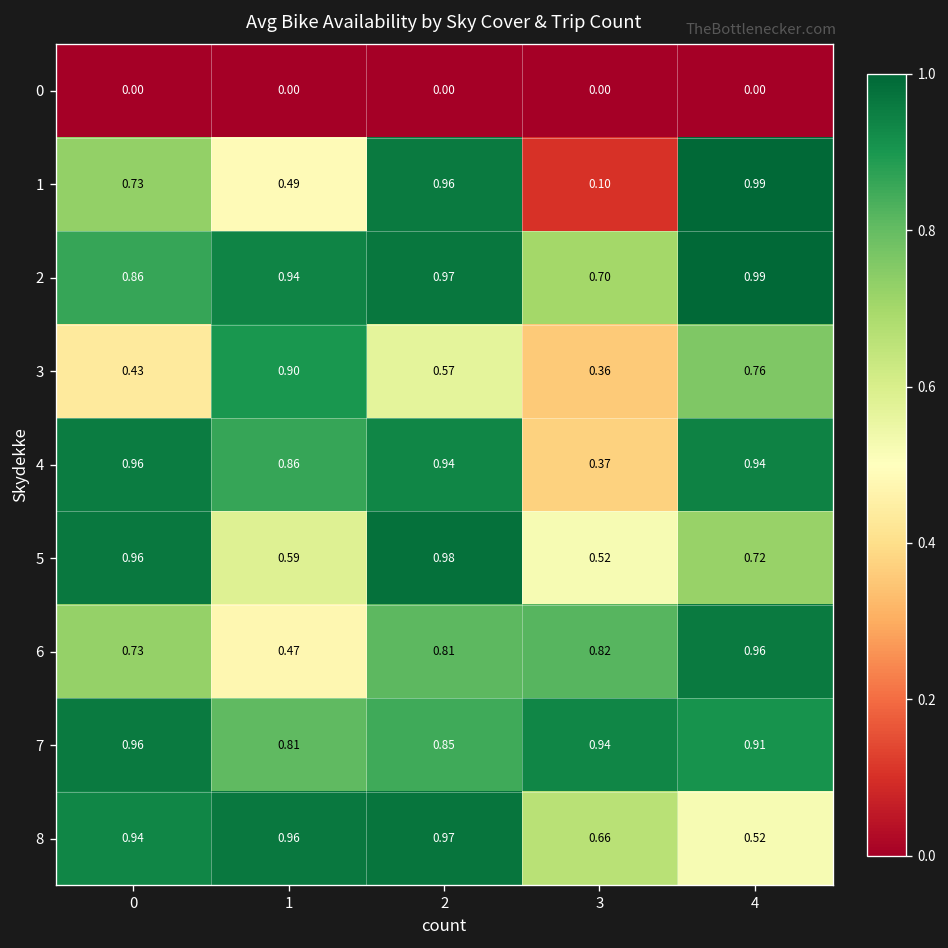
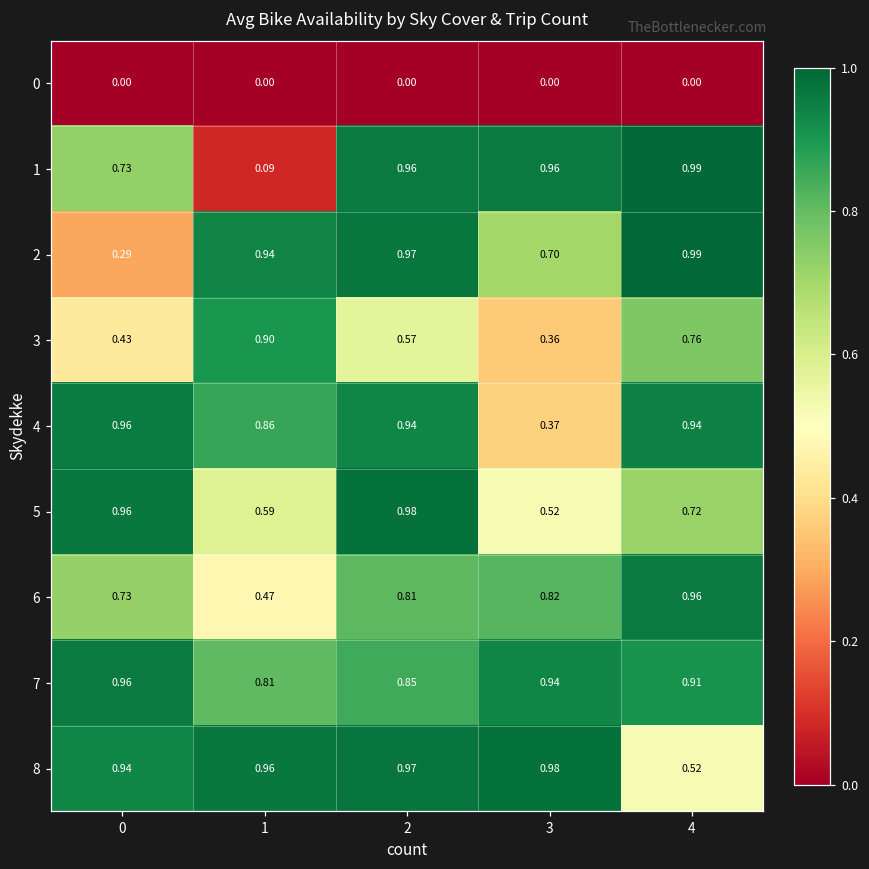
  {
    "0": {
      "0": 0.00,
      "1": 0.00,
      "2": 0.00,
      "3": 0.00,
      "4": 0.00
    },
    "1": {
      "0": 0.73,
-     "1": 0.49,
+     "1": 0.09,
      "2": 0.96,
-     "3": 0.10,
+     "3": 0.96,
      "4": 0.99
    },
    "2": {
-     "0": 0.86,
+     "0": 0.29,
      "1": 0.94,
      "2": 0.97,
      "3": 0.70,
      "4": 0.99
    },
    "3": {
      "0": 0.43,
      "1": 0.90,
      "2": 0.57,
      "3": 0.36,
      "4": 0.76
    },
    "4": {
      "0": 0.96,
      "1": 0.86,
      "2": 0.94,
      "3": 0.37,
      "4": 0.94
    },
    "5": {
      "0": 0.96,
      "1": 0.59,
      "2": 0.98,
      "3": 0.52,
      "4": 0.72
    },
    "6": {
      "0": 0.73,
      "1": 0.47,
      "2": 0.81,
      "3": 0.82,
      "4": 0.96
    },
    "7": {
      "0": 0.96,
      "1": 0.81,
      "2": 0.85,
      "3": 0.94,
      "4": 0.91
    },
    "8": {
      "0": 0.94,
      "1": 0.96,
      "2": 0.97,
-     "3": 0.66,
+     "3": 0.98,
      "4": 0.52
    }
  }
